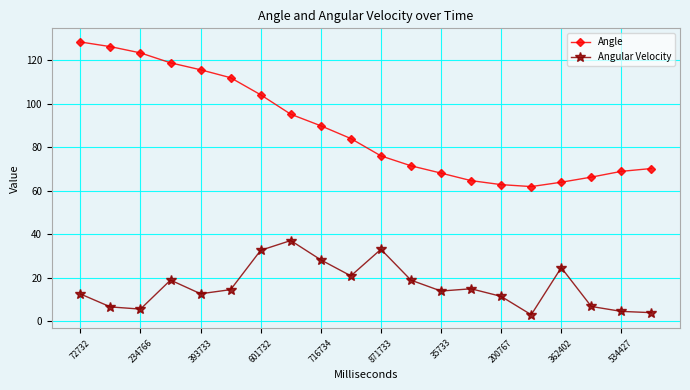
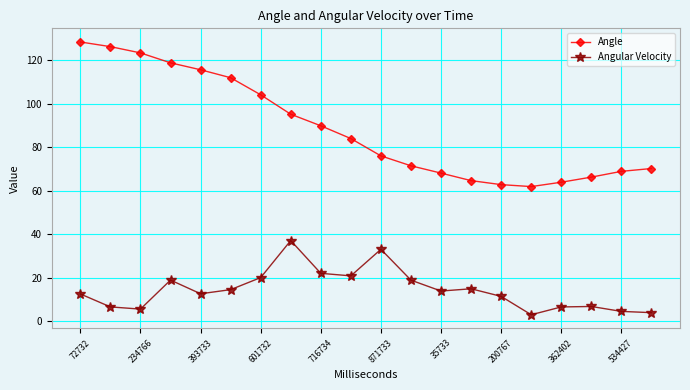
  {
    "Angle": {
      "72732": 128,
      "234766": 123,
      "393733": 116,
      "601732": 104,
      "716734": 90,
      "871733": 76,
      "35733": 68,
      "200767": 63,
      "362402": 64,
      "534427": 69
    },
    "Angular Velocity": {
      "72732": 13,
      "234766": 6,
      "393733": 13,
-     "601732": 33,
-     "716734": 28,
+     "601732": 20,
+     "716734": 22,
      "871733": 33,
      "35733": 14,
      "200767": 12,
-     "362402": 25,
+     "362402": 7,
      "534427": 5
    }
  }
